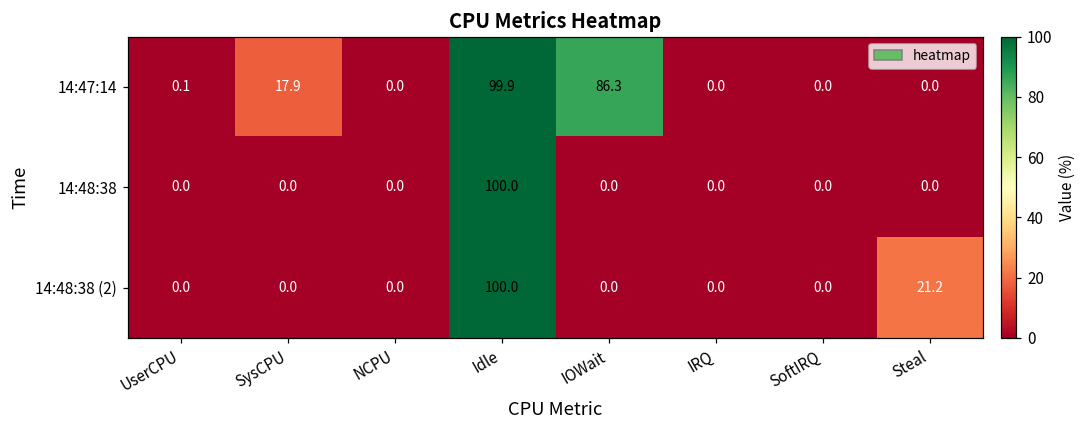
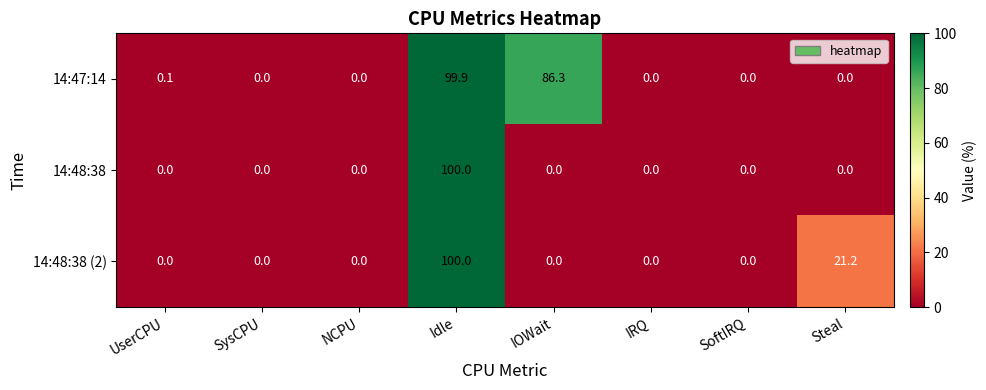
  {
    "14:47:14": {
      "UserCPU": 0.1,
-     "SysCPU": 17.9,
+     "SysCPU": 0.0,
      "NCPU": 0.0,
      "Idle": 99.9,
      "IOWait": 86.3,
      "IRQ": 0.0,
      "SoftIRQ": 0.0,
      "Steal": 0.0
    },
    "14:48:38": {
      "UserCPU": 0.0,
      "SysCPU": 0.0,
      "NCPU": 0.0,
      "Idle": 100.0,
      "IOWait": 0.0,
      "IRQ": 0.0,
      "SoftIRQ": 0.0,
      "Steal": 0.0
    },
    "14:48:38 (2)": {
      "UserCPU": 0.0,
      "SysCPU": 0.0,
      "NCPU": 0.0,
      "Idle": 100.0,
      "IOWait": 0.0,
      "IRQ": 0.0,
      "SoftIRQ": 0.0,
      "Steal": 21.2
    }
  }
